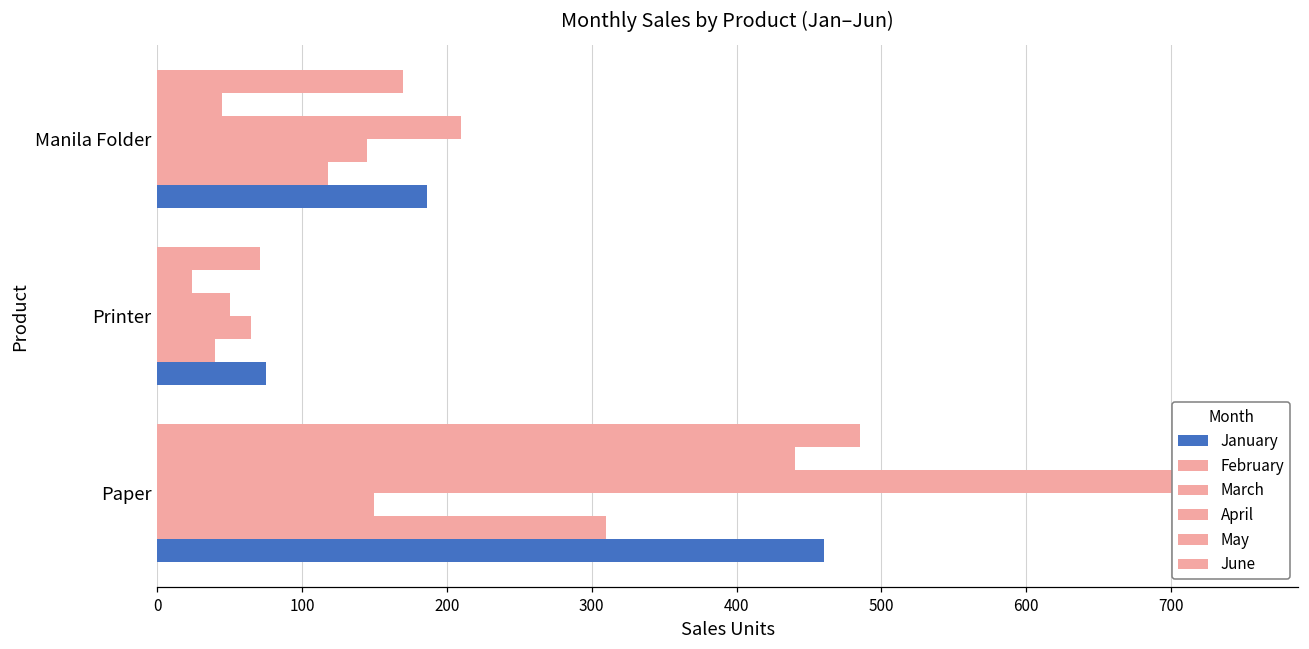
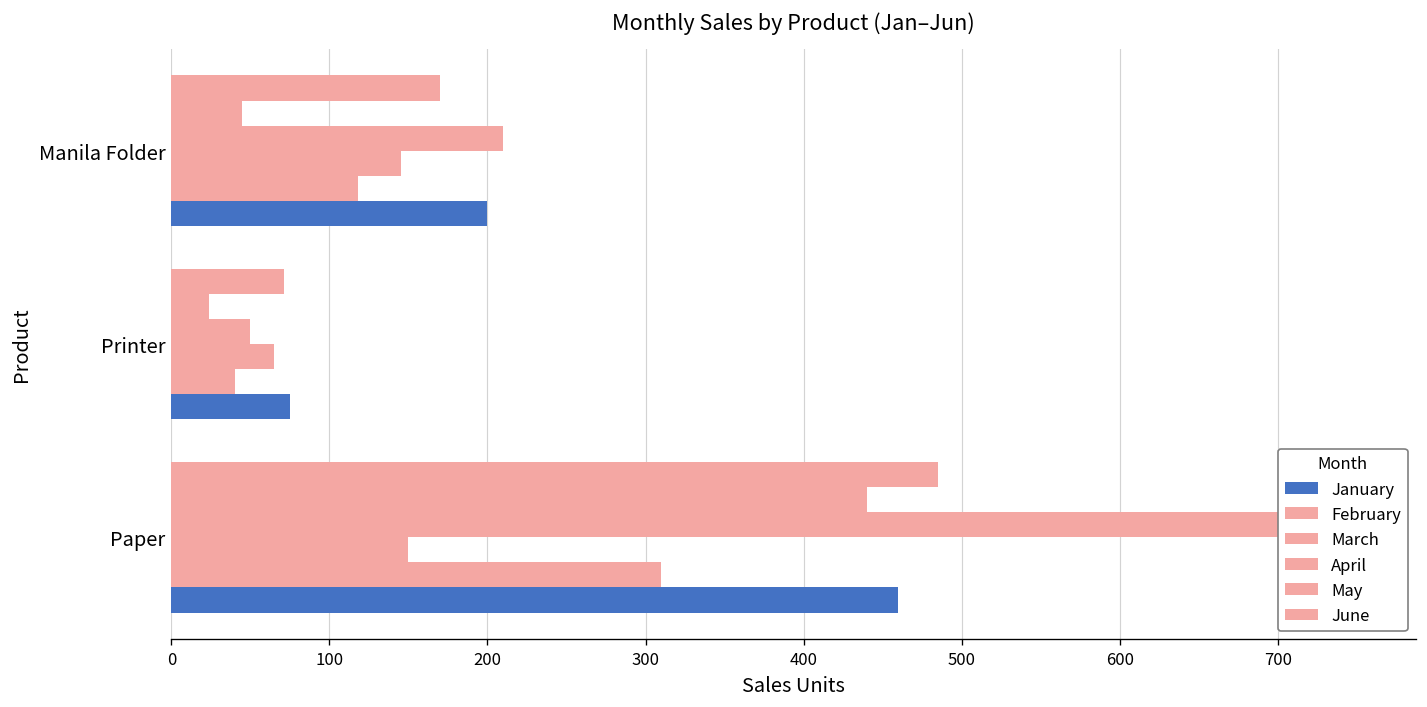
  {
    "January": {
-     "Manila Folder": 186,
+     "Manila Folder": 200,
      "Printer": 75,
      "Paper": 460
    }
  }
